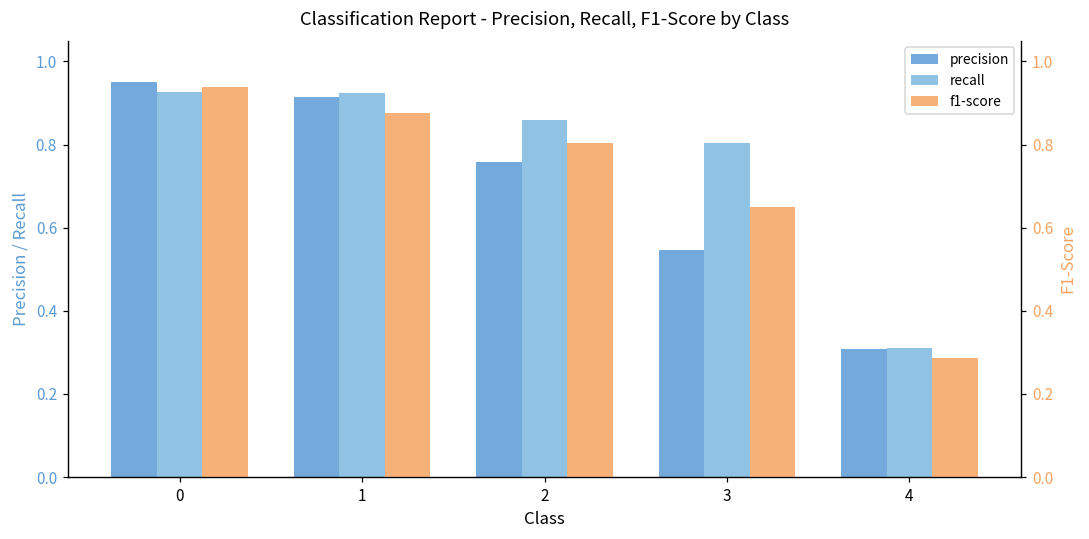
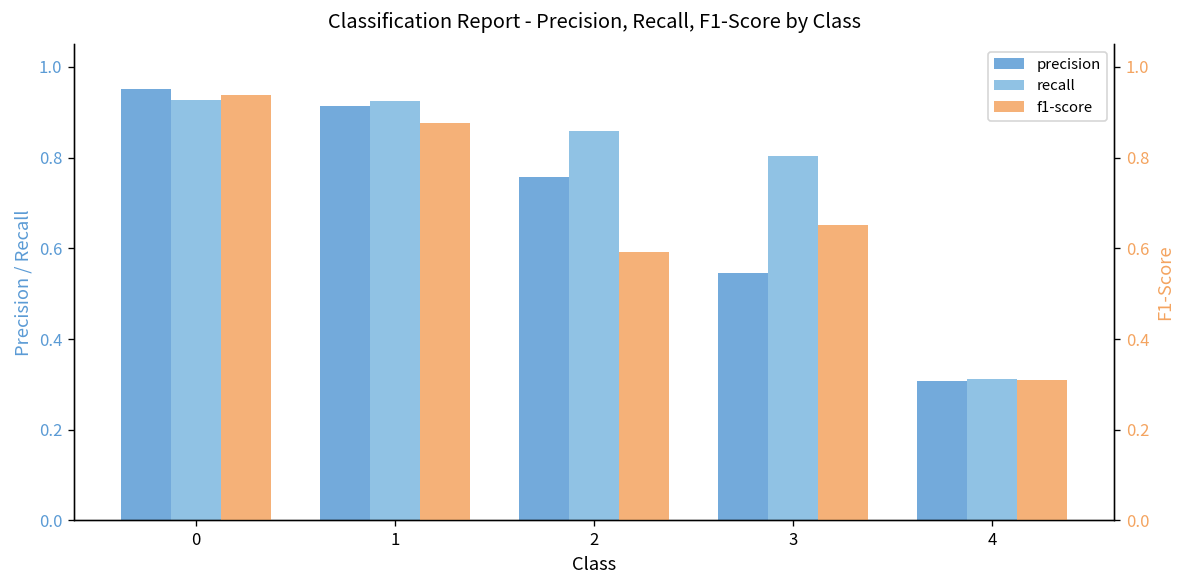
  {
    "f1-score": {
      "0": 0.94,
      "1": 0.88,
-     "2": 0.80,
+     "2": 0.59,
      "3": 0.65,
-     "4": 0.29
+     "4": 0.31
    }
  }
